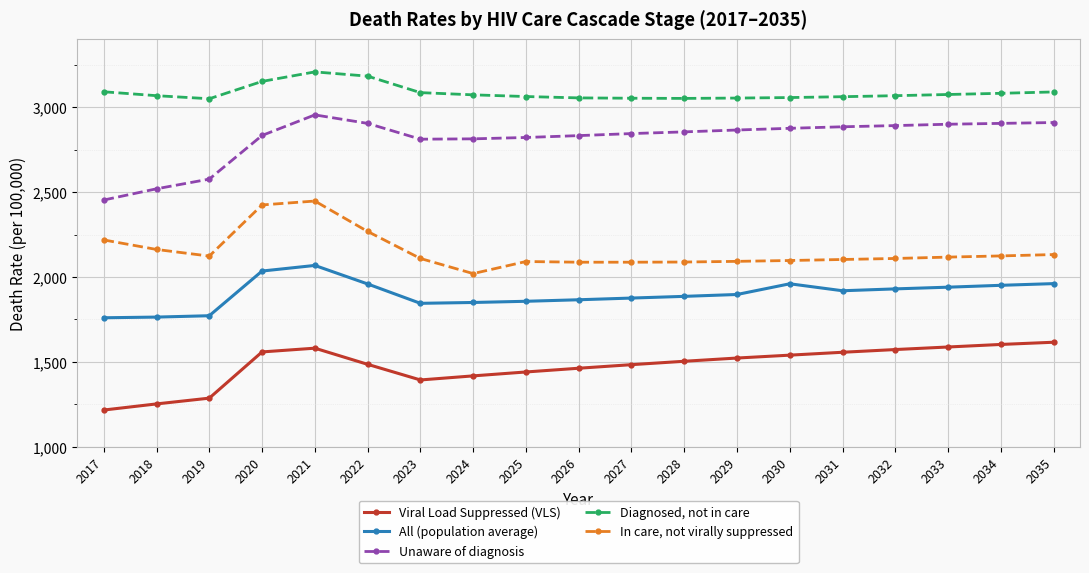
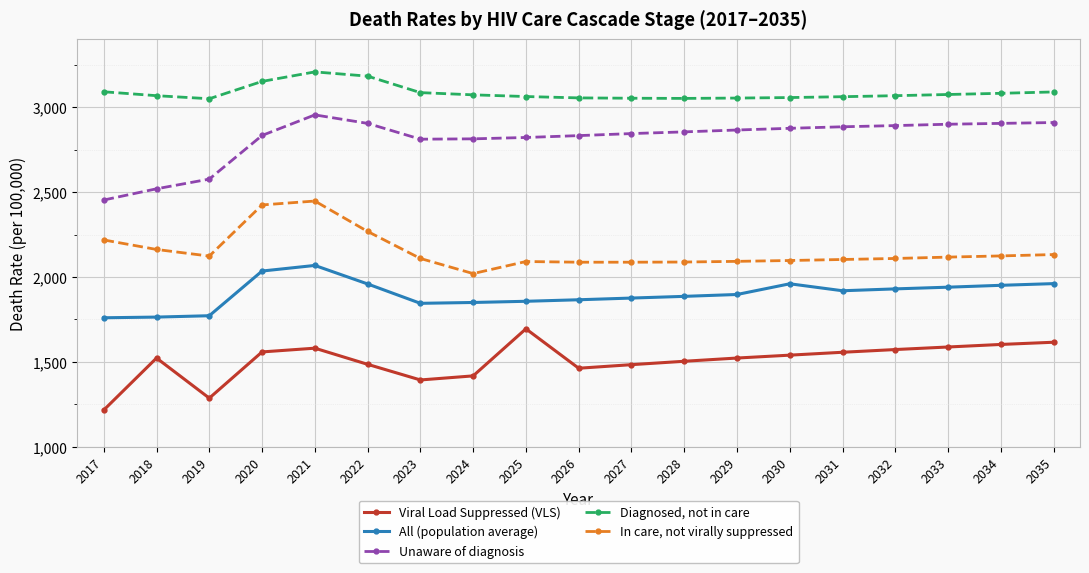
  {
    "Viral Load Suppressed (VLS)": {
      "2017": "1,220",
-     "2018": "1,250",
+     "2018": "1,520",
      "2019": "1,290",
      "2020": "1,560",
      "2021": "1,580",
      "2022": "1,490",
      "2023": "1,390",
      "2024": "1,420",
-     "2025": "1,440",
+     "2025": "1,700",
      "2026": "1,460",
      "2027": "1,480",
      "2028": "1,500",
      "2029": "1,520",
      "2030": "1,540",
      "2031": "1,560",
      "2032": "1,570",
      "2033": "1,590",
      "2034": "1,600",
      "2035": "1,620"
    },
    "All (population average)": {
      "2017": "1,760",
      "2018": "1,760",
      "2019": "1,770",
      "2020": "2,040",
      "2021": "2,070",
      "2022": "1,960",
      "2023": "1,850",
      "2024": "1,850",
      "2025": "1,860",
      "2026": "1,870",
      "2027": "1,880",
      "2028": "1,890",
      "2029": "1,900",
      "2030": "1,960",
      "2031": "1,920",
      "2032": "1,930",
      "2033": "1,940",
      "2034": "1,950",
      "2035": "1,960"
    },
    "Unaware of diagnosis": {
      "2017": "2,450",
      "2018": "2,520",
      "2019": "2,580",
      "2020": "2,830",
      "2021": "2,950",
      "2022": "2,900",
      "2023": "2,810",
      "2024": "2,810",
      "2025": "2,820",
      "2026": "2,830",
      "2027": "2,840",
      "2028": "2,850",
      "2029": "2,870",
      "2030": "2,880",
      "2031": "2,880",
      "2032": "2,890",
      "2033": "2,900",
      "2034": "2,900",
      "2035": "2,910"
    },
    "Diagnosed, not in care": {
      "2017": "3,090",
      "2018": "3,070",
      "2019": "3,050",
      "2020": "3,150",
      "2021": "3,210",
      "2022": "3,180",
      "2023": "3,090",
      "2024": "3,070",
      "2025": "3,060",
      "2026": "3,050",
      "2027": "3,050",
      "2028": "3,050",
      "2029": "3,050",
      "2030": "3,060",
      "2031": "3,060",
      "2032": "3,070",
      "2033": "3,070",
      "2034": "3,080",
      "2035": "3,090"
    },
    "In care, not virally suppressed": {
      "2017": "2,220",
      "2018": "2,160",
      "2019": "2,120",
      "2020": "2,420",
      "2021": "2,450",
      "2022": "2,270",
      "2023": "2,110",
      "2024": "2,020",
      "2025": "2,090",
      "2026": "2,090",
      "2027": "2,090",
      "2028": "2,090",
      "2029": "2,090",
      "2030": "2,100",
      "2031": "2,100",
      "2032": "2,110",
      "2033": "2,120",
      "2034": "2,120",
      "2035": "2,130"
    }
  }
